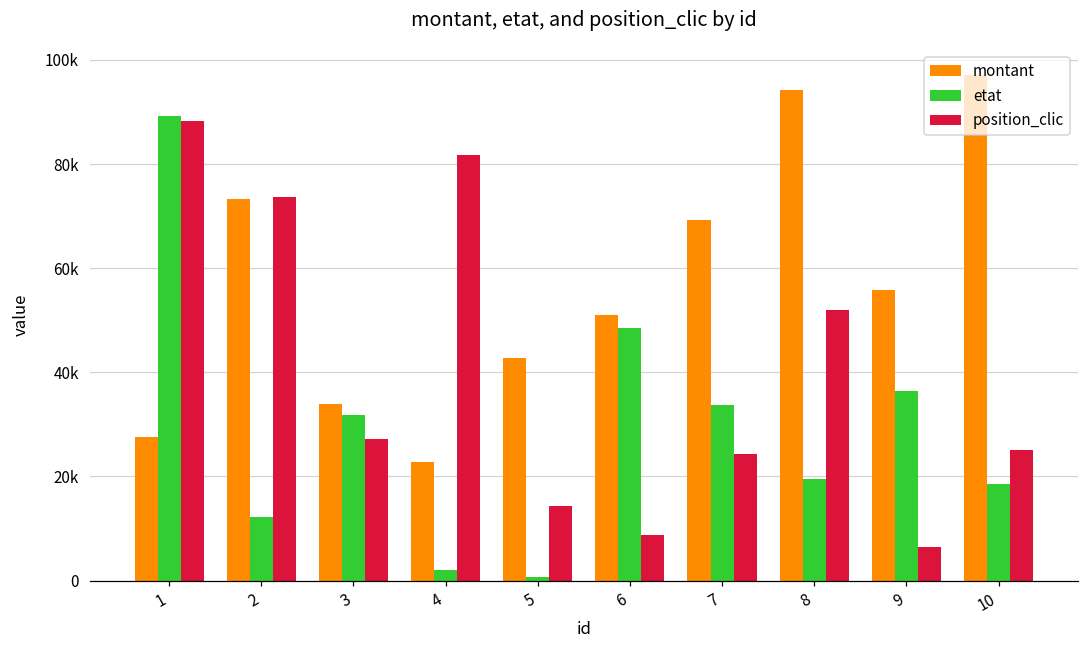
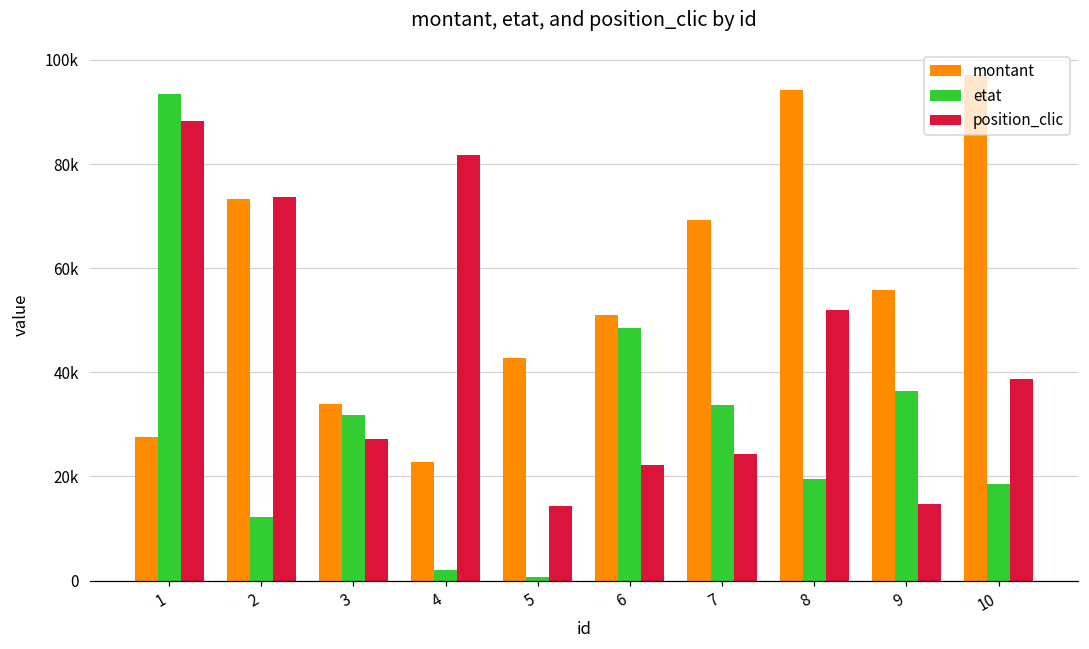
  {
    "montant": {
      "1": 28000,
      "2": 73000,
      "3": 34000,
      "4": 23000,
      "5": 43000,
      "6": 51000,
      "7": 69000,
      "8": 94000,
      "9": 56000
    },
    "etat": {
-     "1": 89000,
+     "1": 93000,
      "2": 12000,
      "3": 32000,
      "4": 2000,
      "5": 1000,
      "6": 48000,
      "7": 34000,
      "8": 20000,
      "9": 36000,
      "10": 19000
    },
    "position_clic": {
      "1": 88000,
      "2": 74000,
      "3": 27000,
      "4": 82000,
      "5": 14000,
-     "6": 9000,
+     "6": 22000,
      "7": 24000,
      "8": 52000,
-     "9": 6000,
-     "10": 25000
+     "9": 15000,
+     "10": 39000
    }
  }
